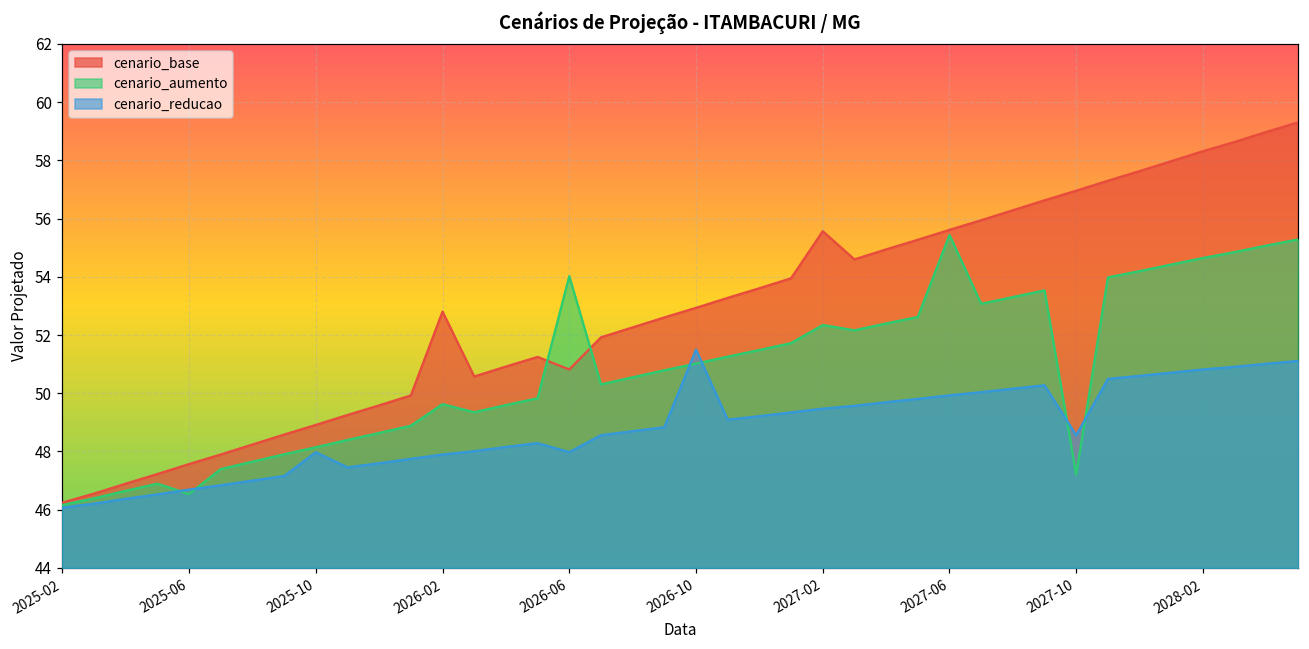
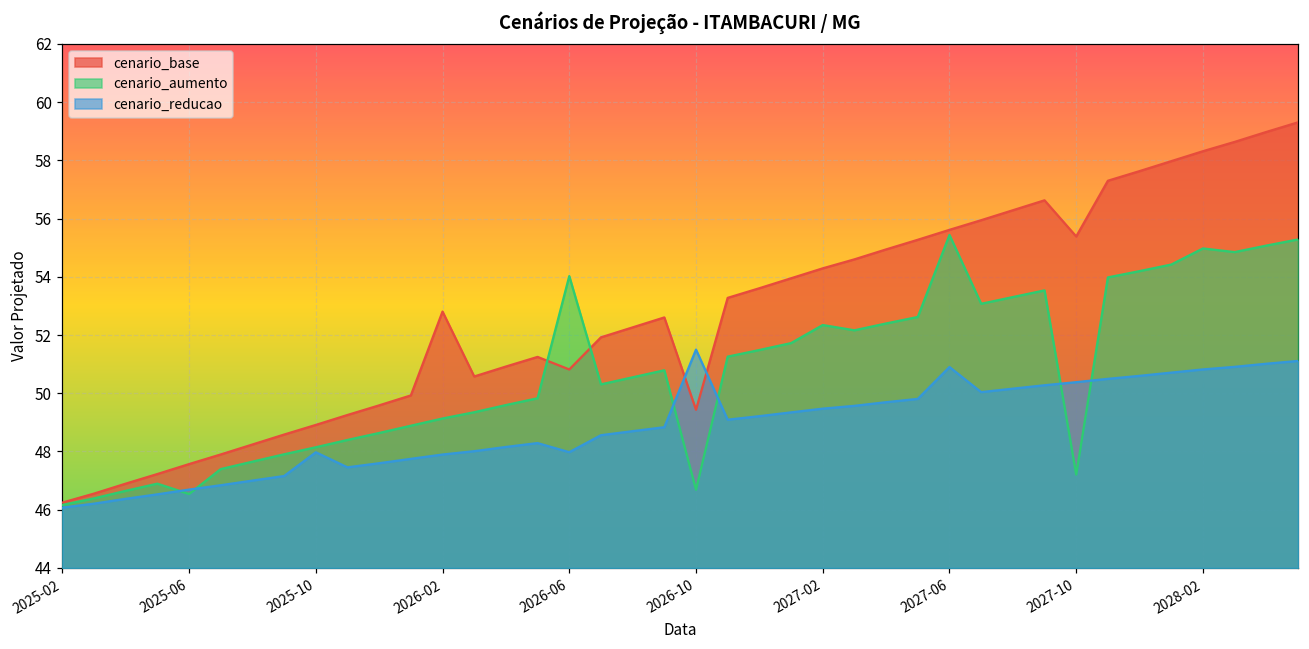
  {
    "cenario_base": {
      "2025-06": 47.6,
      "2025-10": 48.9,
      "2026-02": 52.8,
      "2026-06": 50.8,
-     "2026-10": 52.9,
-     "2027-02": 55.6,
+     "2026-10": 49.4,
+     "2027-02": 54.3,
      "2027-06": 55.6,
-     "2027-10": 57.0,
+     "2027-10": 55.4,
      "2028-02": 58.3
    },
    "cenario_aumento": {
      "2025-06": 46.5,
      "2025-10": 48.1,
-     "2026-02": 49.6,
+     "2026-02": 49.1,
      "2026-06": 54.0,
-     "2026-10": 51.0,
+     "2026-10": 46.7,
      "2027-02": 52.3,
      "2027-06": 55.4,
      "2027-10": 47.2,
-     "2028-02": 54.6
+     "2028-02": 55.0
    },
    "cenario_reducao": {
      "2025-06": 46.7,
      "2025-10": 48.0,
      "2026-02": 47.9,
      "2026-06": 48.0,
      "2026-10": 51.5,
      "2027-02": 49.5,
-     "2027-06": 49.9,
-     "2027-10": 48.6,
+     "2027-06": 50.9,
+     "2027-10": 50.4,
      "2028-02": 50.8
    }
  }
